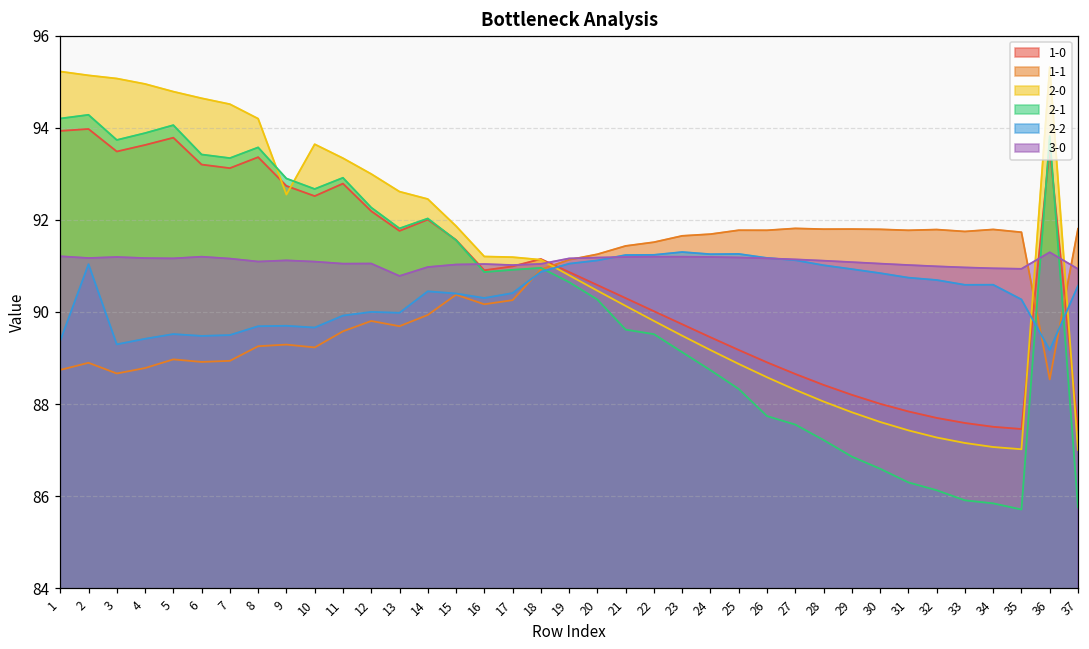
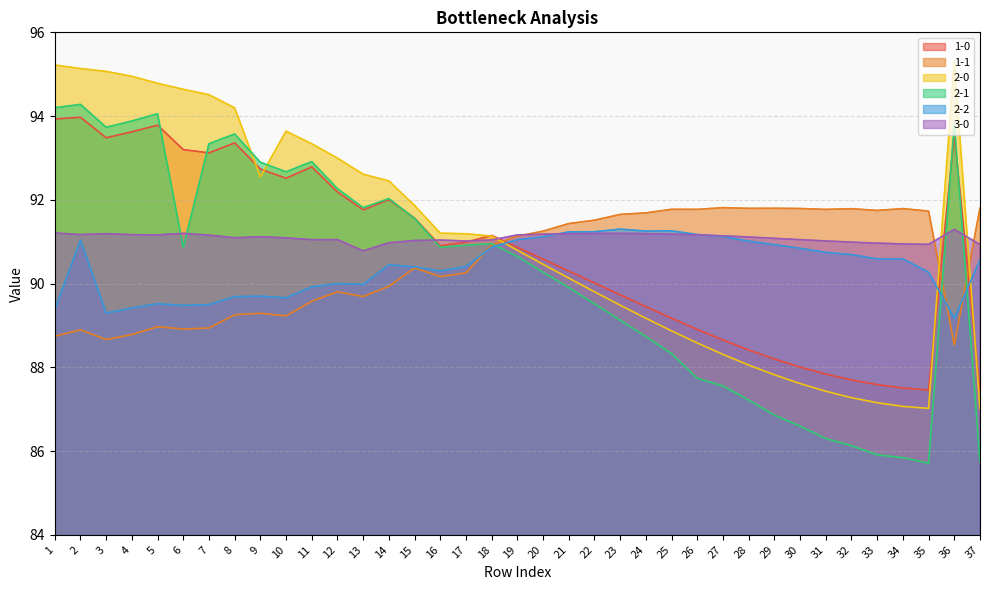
  {
    "2-0": {
      "1": 95.2,
      "2": 95.1,
      "3": 95.1,
      "4": 94.9,
      "5": 94.8,
      "6": 94.6,
      "7": 94.5,
      "8": 94.2,
      "9": 92.5,
      "10": 93.6,
      "11": 93.3,
      "12": 93.0,
      "13": 92.6,
      "14": 92.5,
      "15": 91.9,
      "16": 91.2,
      "17": 91.2,
      "19": 90.8,
      "20": 90.5,
      "21": 90.1,
      "22": 89.8,
      "23": 89.5,
      "24": 89.2,
      "25": 88.9,
      "26": 88.6,
      "27": 88.3,
      "28": 88.1,
      "29": 87.8,
      "30": 87.6,
      "31": 87.4,
      "32": 87.3,
      "33": 87.2,
      "34": 87.1,
      "35": 87.0,
      "37": 87.0
    },
    "2-1": {
      "1": 94.2,
      "2": 94.3,
      "3": 93.7,
      "4": 93.9,
      "5": 94.1,
-     "6": 93.4,
+     "6": 90.9,
      "7": 93.3,
      "8": 93.6,
      "9": 92.9,
      "10": 92.7,
      "11": 92.9,
      "12": 92.3,
      "17": 90.9,
      "19": 90.6,
      "20": 90.3,
-     "21": 89.6,
+     "21": 89.9,
      "22": 89.5,
      "23": 89.1,
      "24": 88.7,
      "25": 88.3,
      "26": 87.7,
      "27": 87.6,
      "28": 87.2,
      "29": 86.9,
      "30": 86.6,
      "31": 86.3,
      "32": 86.1,
      "33": 85.9,
      "34": 85.8,
      "35": 85.7,
      "37": 85.8
    },
    "2-2": {
      "1": 89.4,
      "2": 91.0,
      "3": 89.3,
      "4": 89.4,
      "5": 89.5,
      "6": 89.5,
      "7": 89.5,
      "8": 89.7,
      "9": 89.7,
      "10": 89.7,
      "11": 89.9,
      "12": 90.0,
      "13": 90.0,
      "14": 90.4,
      "16": 90.3,
      "17": 90.4,
      "19": 91.0,
      "20": 91.1,
      "23": 91.3,
      "25": 91.3,
      "28": 91.0,
      "29": 90.9,
      "30": 90.8,
      "31": 90.7,
      "32": 90.7,
      "33": 90.6,
      "34": 90.6,
      "35": 90.3,
      "36": 89.2,
      "37": 90.6
    },
    "3-0": {
      "1": 91.2,
      "2": 91.2,
      "3": 91.2,
      "4": 91.2,
      "5": 91.2,
      "6": 91.2,
      "7": 91.2,
      "8": 91.1,
      "9": 91.1,
      "10": 91.1,
      "11": 91.0,
      "12": 91.0,
      "13": 90.8,
      "14": 91.0,
      "15": 91.0,
      "16": 91.0,
      "18": 91.0,
      "20": 91.2,
      "23": 91.2,
      "25": 91.2,
      "28": 91.1,
      "29": 91.1,
      "30": 91.0,
      "31": 91.0,
      "32": 91.0,
      "33": 91.0,
      "34": 90.9,
      "35": 90.9,
      "36": 91.3,
      "37": 90.9
    }
  }
